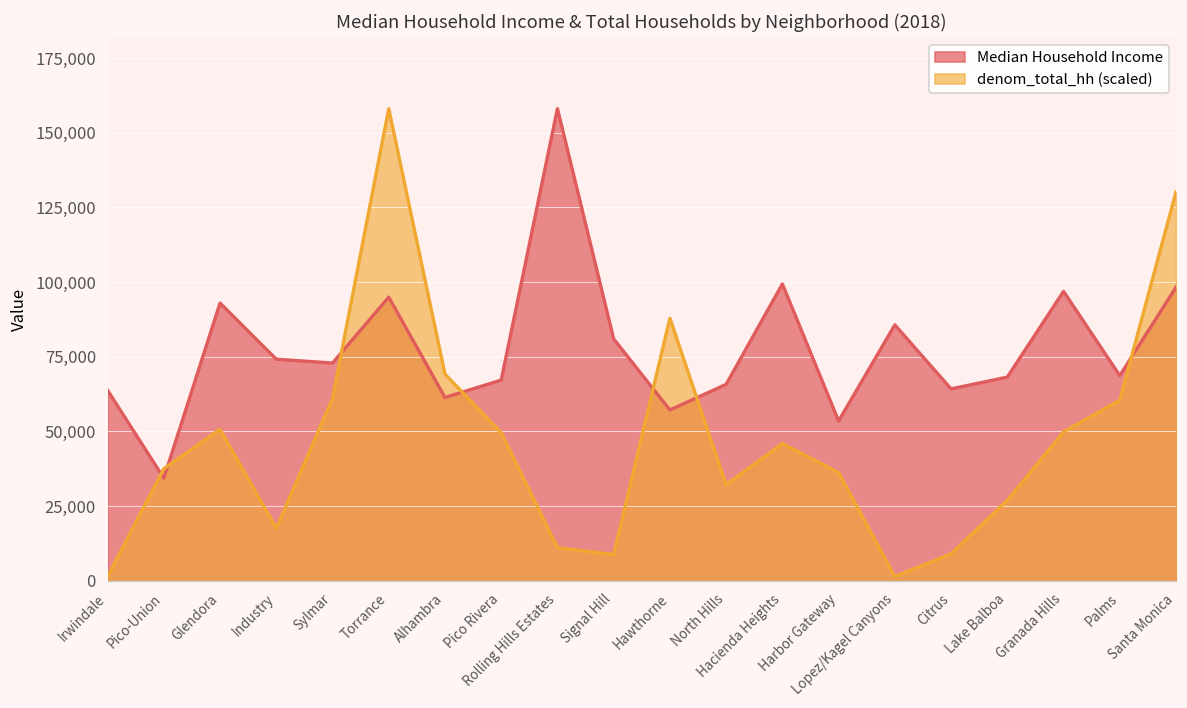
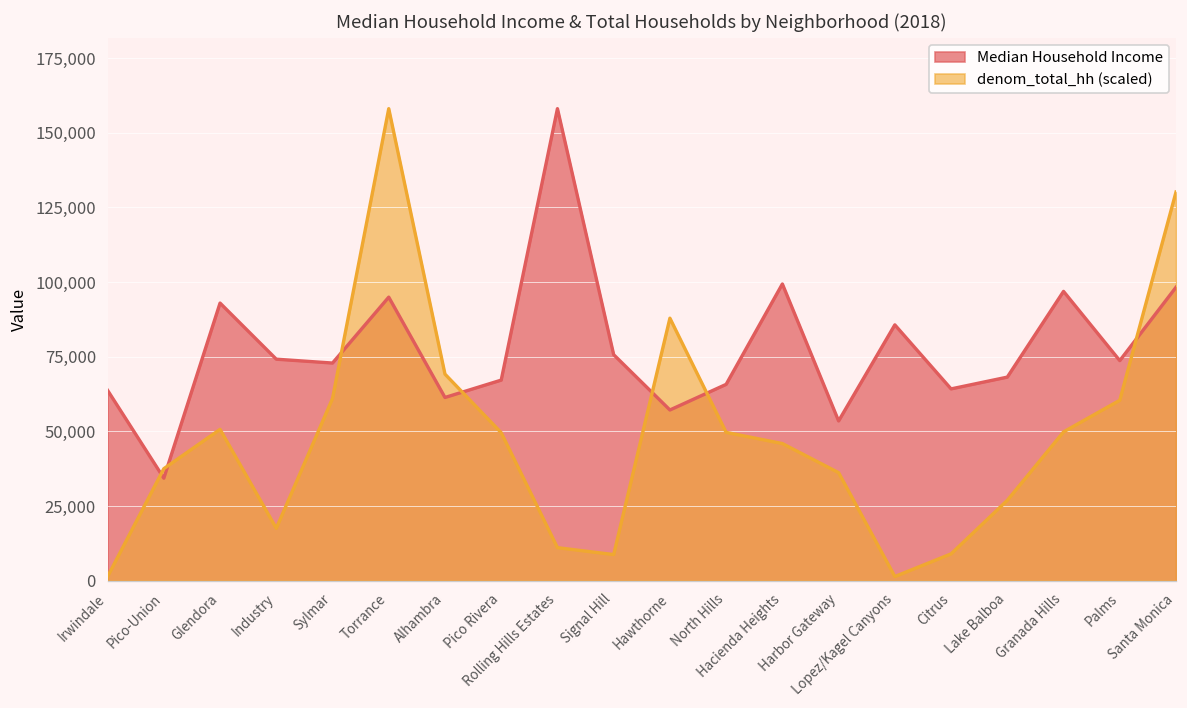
  {
    "Median Household Income": {
      "Irwindale": "64,000",
      "Pico-Union": "34,000",
      "Glendora": "93,000",
      "Industry": "74,000",
      "Sylmar": "73,000",
      "Torrance": "95,000",
      "Alhambra": "61,000",
      "Pico Rivera": "67,000",
      "Rolling Hills Estates": "158,000",
-     "Signal Hill": "81,000",
+     "Signal Hill": "76,000",
      "Hawthorne": "57,000",
      "North Hills": "66,000",
      "Hacienda Heights": "99,000",
      "Harbor Gateway": "53,000",
      "Lopez/Kagel Canyons": "86,000",
      "Citrus": "64,000",
      "Lake Balboa": "68,000",
      "Granada Hills": "97,000",
-     "Palms": "69,000",
+     "Palms": "74,000",
      "Santa Monica": "98,000"
    },
    "denom_total_hh (scaled)": {
      "Irwindale": "1,000",
      "Pico-Union": "37,000",
      "Glendora": "51,000",
      "Industry": "18,000",
      "Sylmar": "61,000",
      "Torrance": "158,000",
      "Alhambra": "69,000",
      "Pico Rivera": "50,000",
      "Rolling Hills Estates": "11,000",
      "Signal Hill": "9,000",
      "Hawthorne": "88,000",
-     "North Hills": "32,000",
+     "North Hills": "50,000",
      "Hacienda Heights": "46,000",
      "Harbor Gateway": "36,000",
      "Lopez/Kagel Canyons": "1,000",
      "Citrus": "9,000",
      "Lake Balboa": "27,000",
      "Granada Hills": "50,000",
      "Palms": "60,000",
      "Santa Monica": "130,000"
    }
  }
